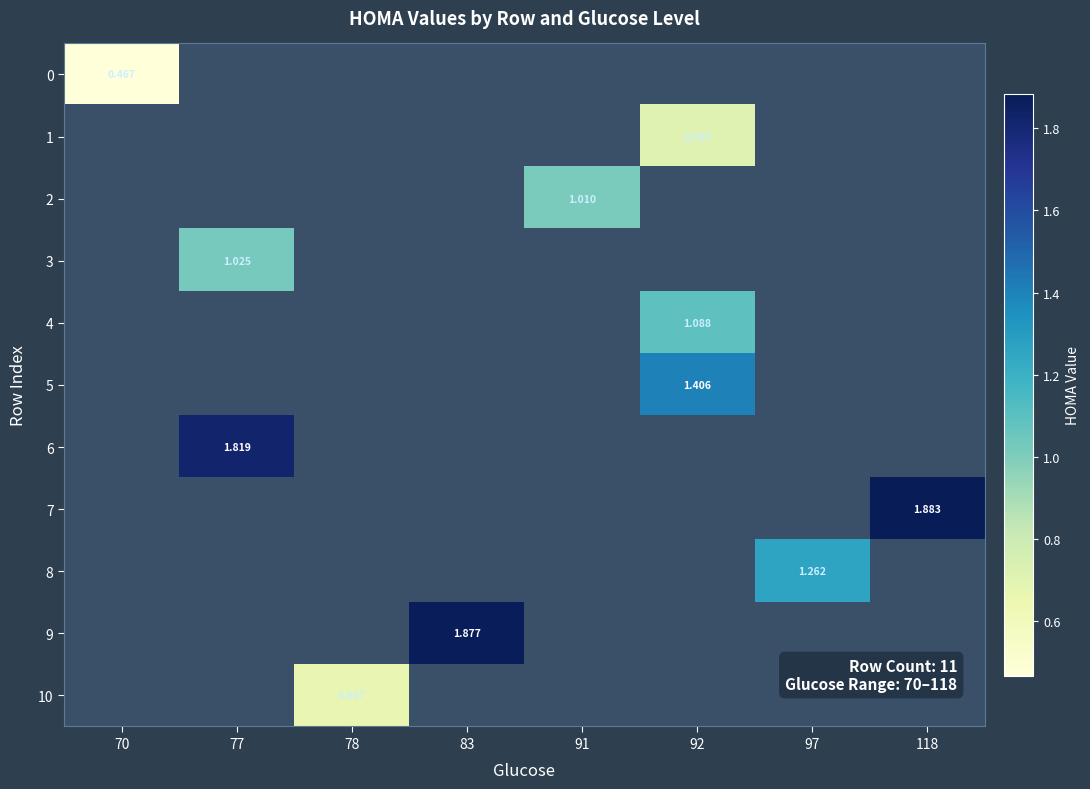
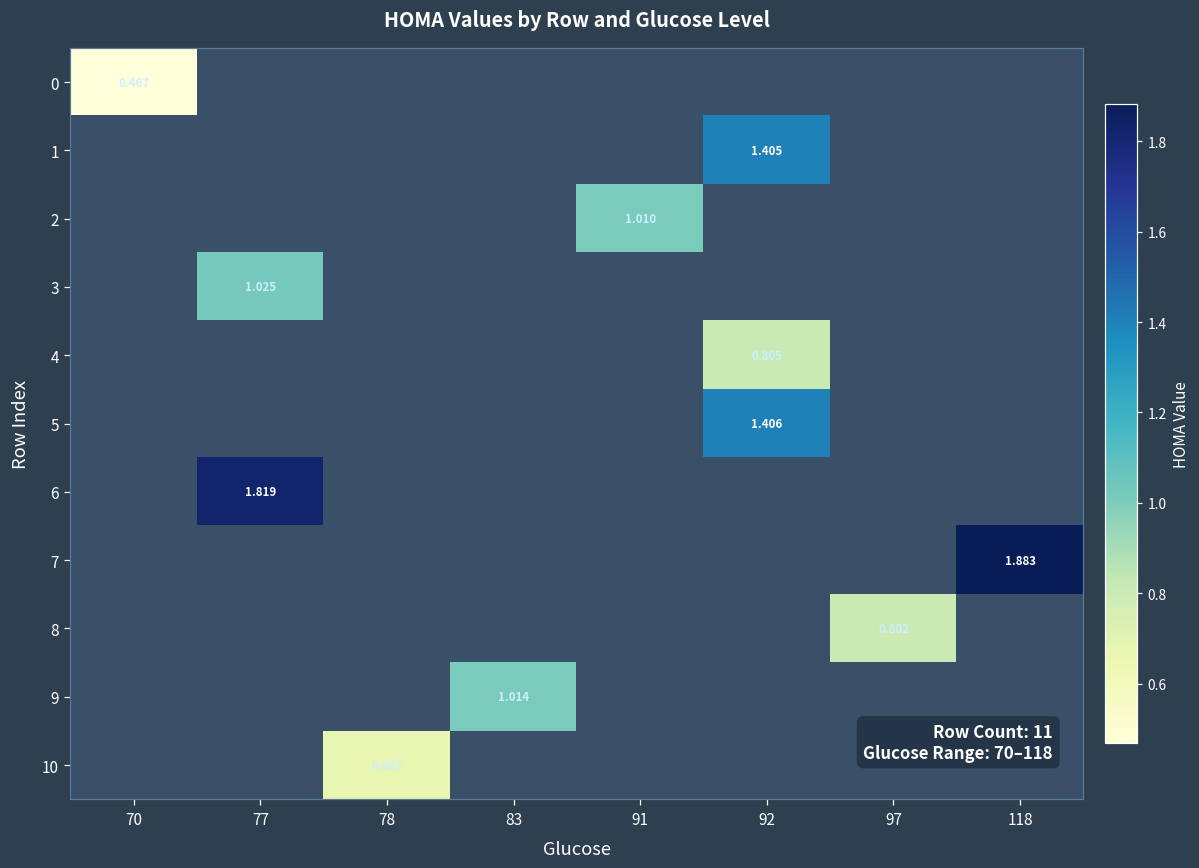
  {
    "0": {
      "70": 0.467
    },
    "1": {
-     "92": 0.707
+     "92": 1.405
    },
    "2": {
      "91": 1.010
    },
    "3": {
      "77": 1.025
    },
    "4": {
-     "92": 1.088
+     "92": 0.805
    },
    "5": {
      "92": 1.406
    },
    "6": {
      "77": 1.819
    },
    "7": {
      "118": 1.883
    },
    "8": {
-     "97": 1.262
+     "97": 0.802
    },
    "9": {
-     "83": 1.877
+     "83": 1.014
    },
    "10": {
      "78": 0.667
    }
  }
